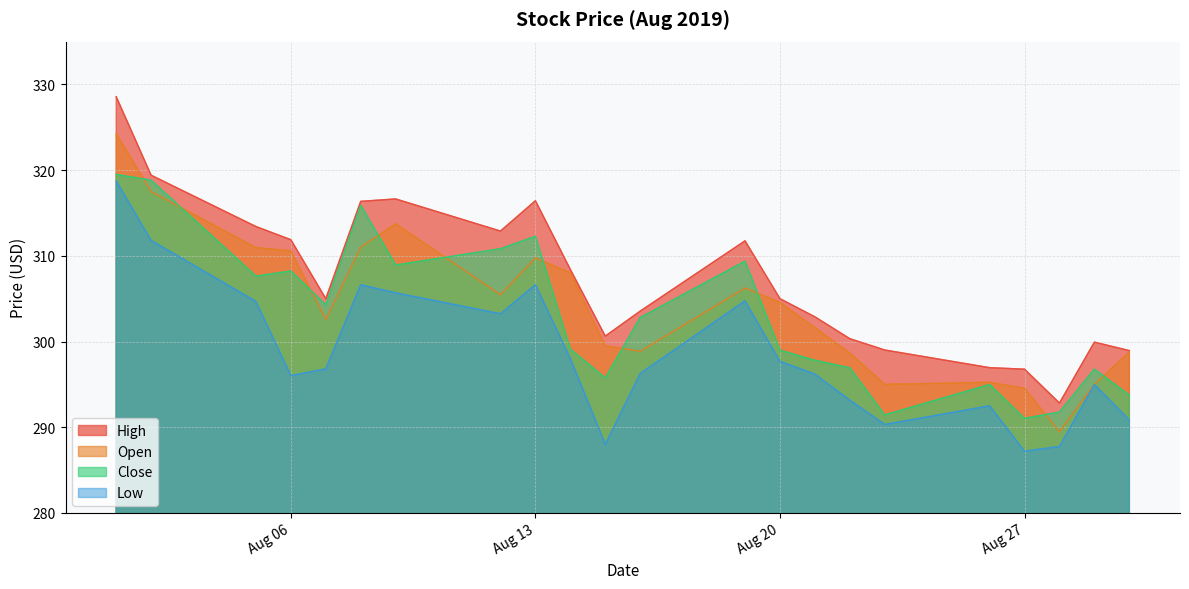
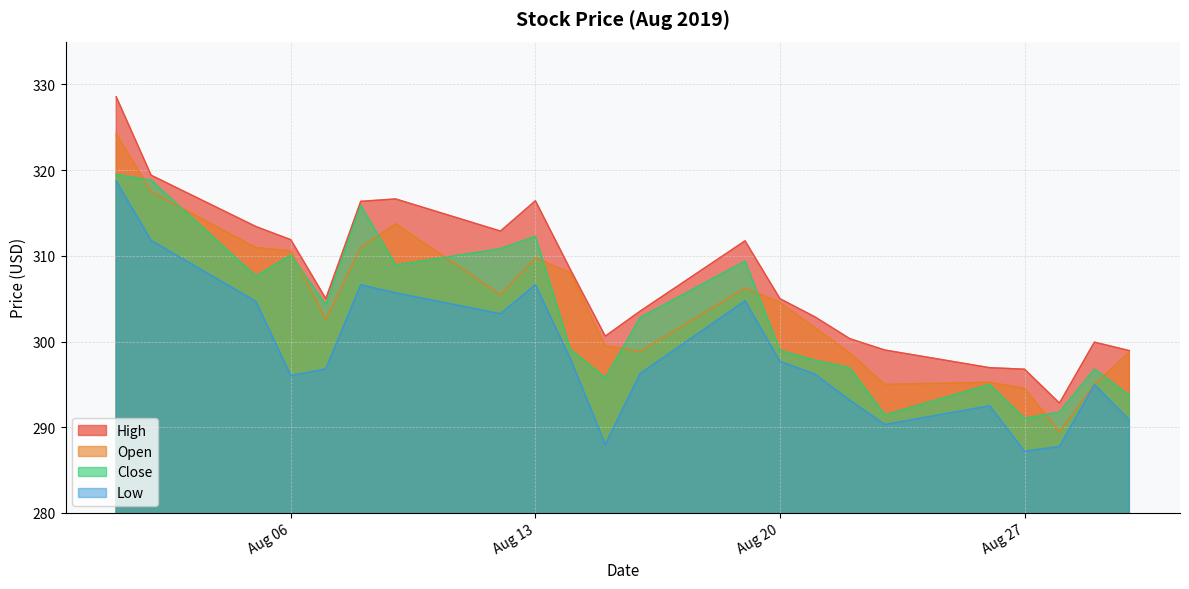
  {
    "Close": {
-     "Aug 06": 308,
+     "Aug 06": 310,
      "Aug 13": 312,
      "Aug 20": 299,
      "Aug 27": 291
    },
    "Low": {
      "Aug 06": 296,
      "Aug 13": 307,
      "Aug 20": 298,
      "Aug 27": 287
    }
  }
